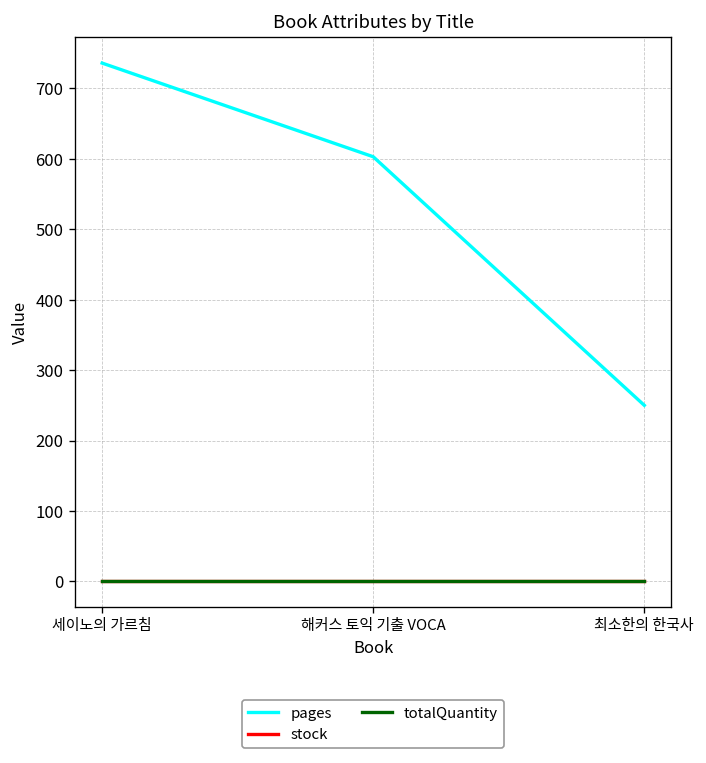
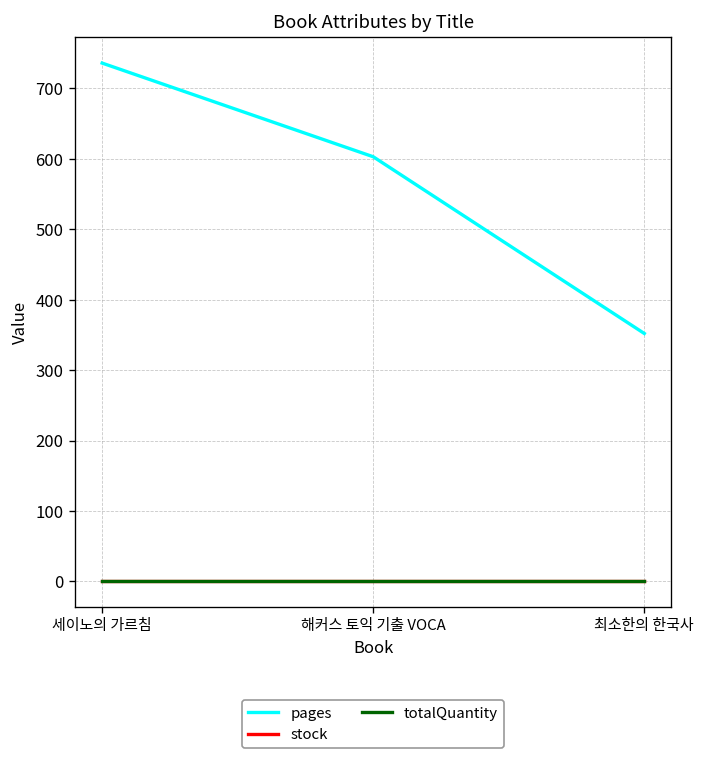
  {
    "pages": {
      "세이노의 가르침": 740,
      "해커스 토익 기출 VOCA": 600,
-     "최소한의 한국사": 250
+     "최소한의 한국사": 350
    },
    "totalQuantity": {
      "세이노의 가르침": 0,
      "해커스 토익 기출 VOCA": 0,
      "최소한의 한국사": 0
    }
  }
